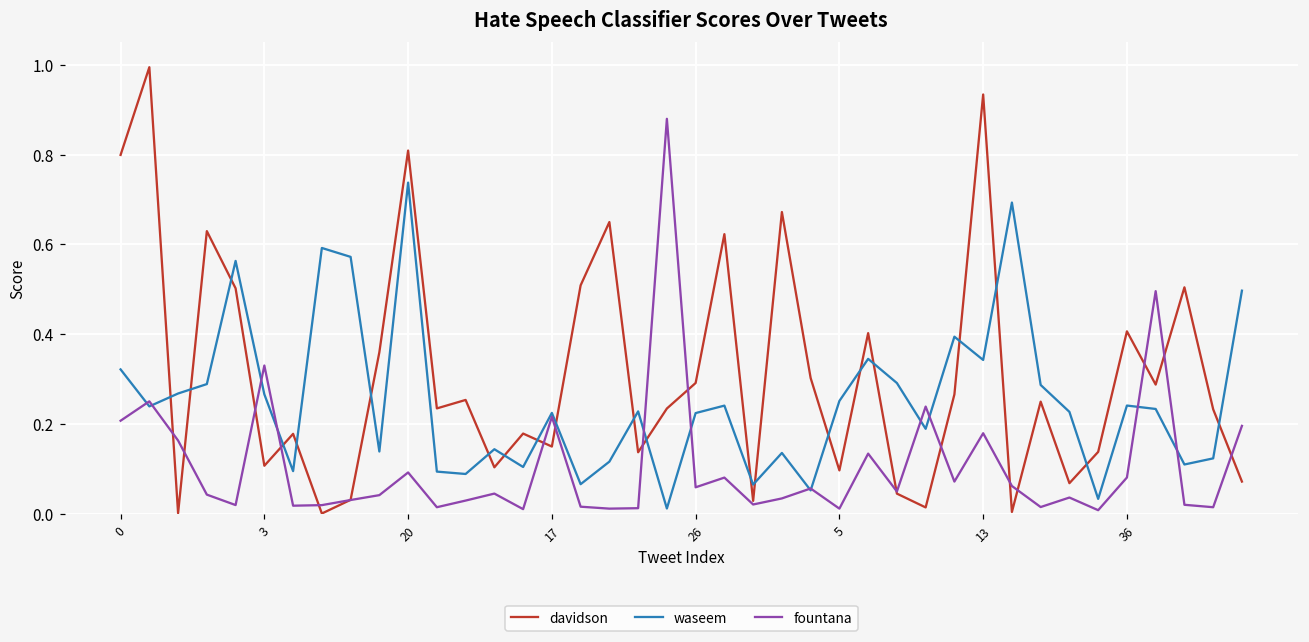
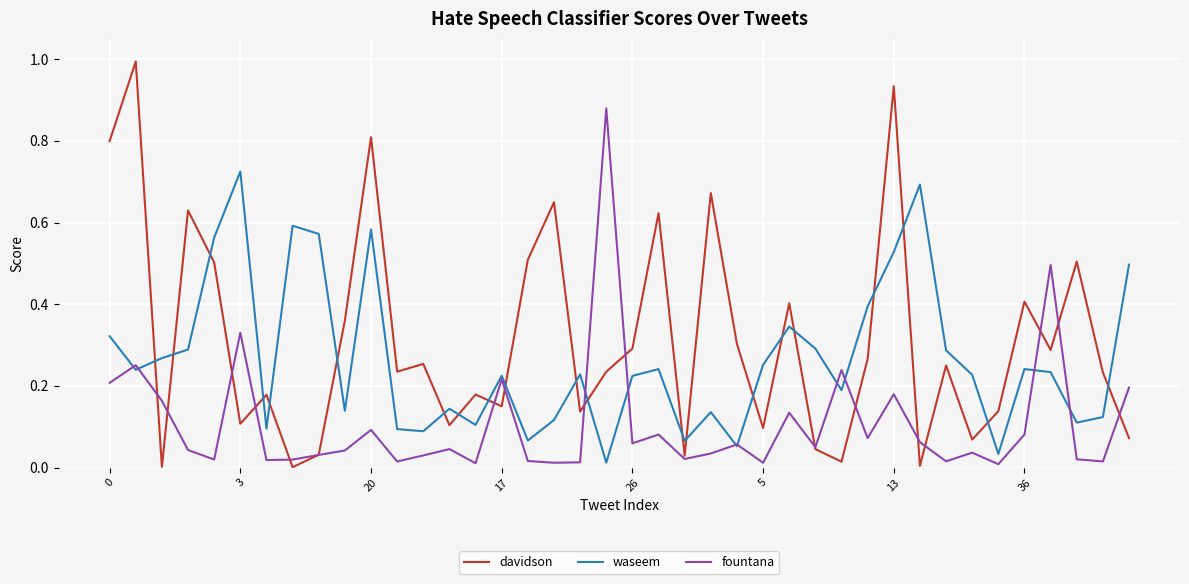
  {
    "davidson": {
      "0": 0.80,
      "3": 0.11,
      "20": 0.81,
      "17": 0.15,
      "26": 0.29,
      "5": 0.10,
      "13": 0.93,
      "36": 0.41
    },
    "waseem": {
      "0": 0.32,
-     "3": 0.27,
-     "20": 0.74,
+     "3": 0.73,
+     "20": 0.58,
      "17": 0.23,
      "26": 0.22,
      "5": 0.25,
-     "13": 0.34,
+     "13": 0.53,
      "36": 0.24
    },
    "fountana": {
      "0": 0.21,
      "3": 0.33,
      "20": 0.09,
      "17": 0.22,
      "26": 0.06,
      "5": 0.01,
      "13": 0.18,
      "36": 0.08
    }
  }
